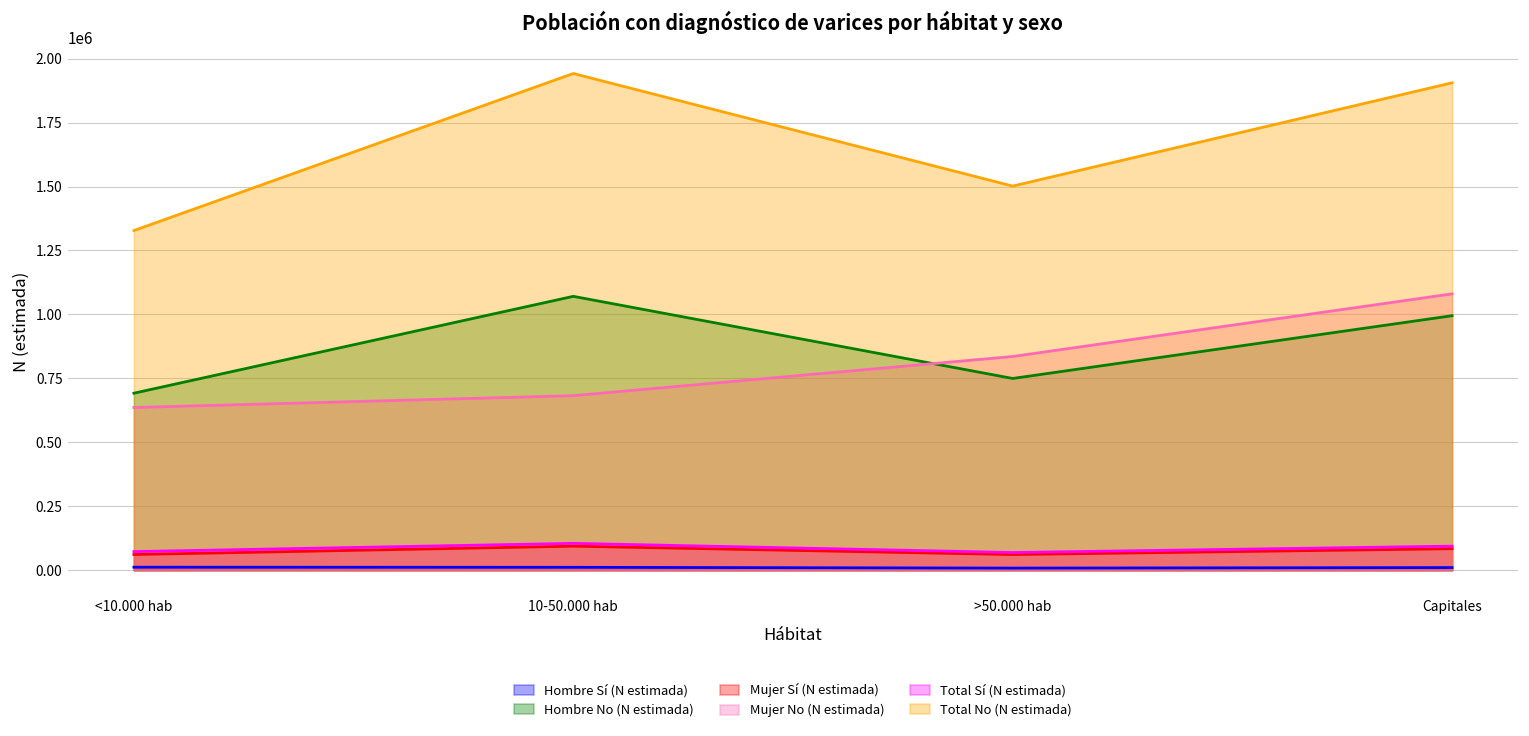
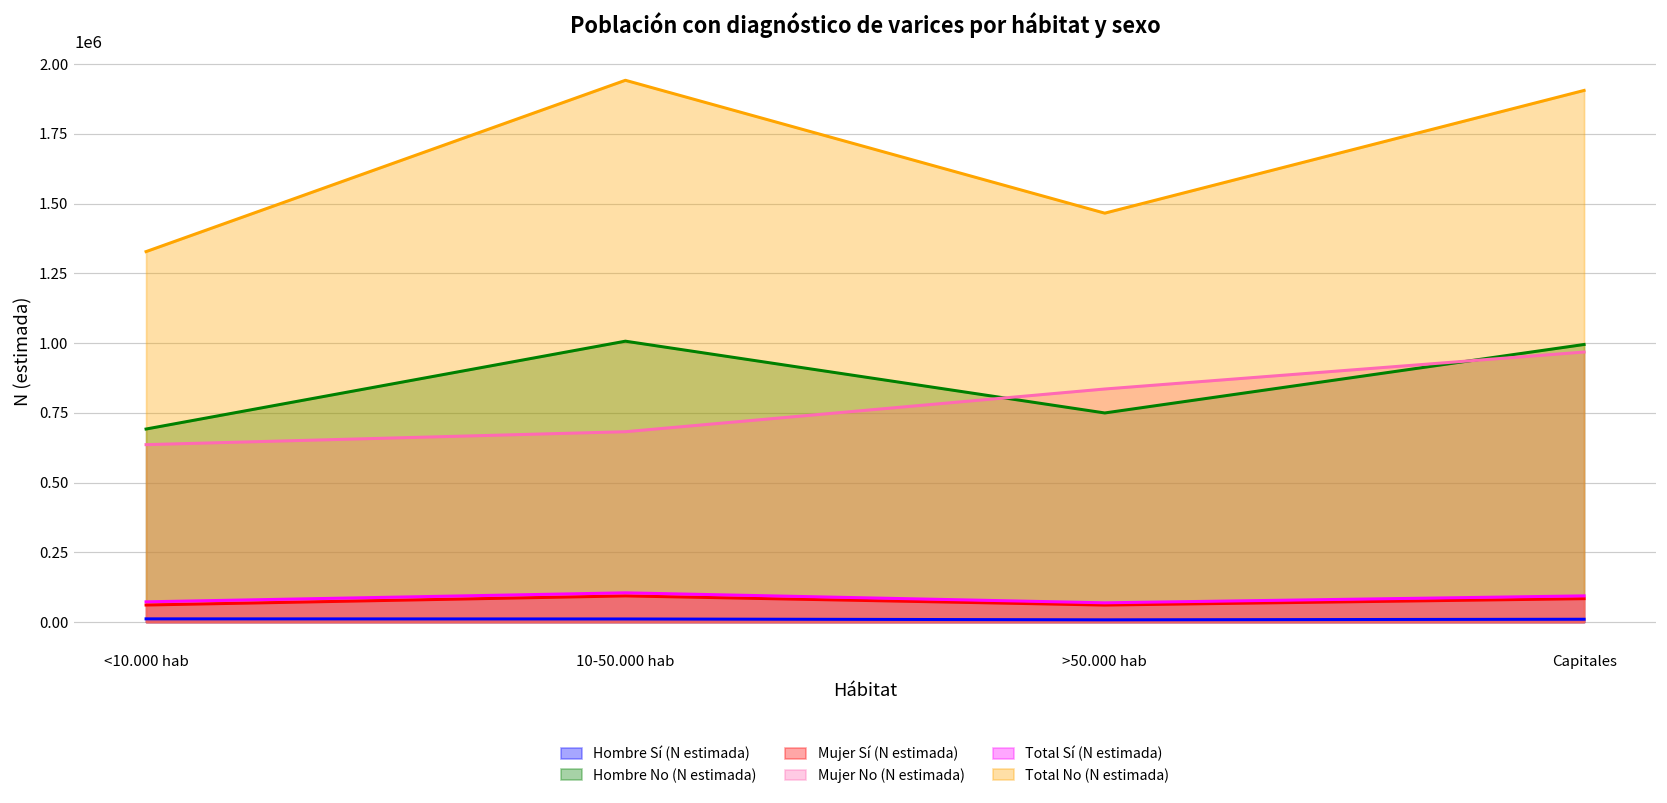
  {
    "Hombre Sí (N estimada)": {
      "<10.000 hab": 10000,
      "10-50.000 hab": 10000,
      ">50.000 hab": 10000,
      "Capitales": 10000
    },
    "Hombre No (N estimada)": {
      "<10.000 hab": 690000,
-     "10-50.000 hab": 1070000,
+     "10-50.000 hab": 1010000,
      ">50.000 hab": 750000,
      "Capitales": 1000000
    },
    "Mujer Sí (N estimada)": {
      "<10.000 hab": 60000,
      "10-50.000 hab": 90000
    },
    "Mujer No (N estimada)": {
      "<10.000 hab": 640000,
      "10-50.000 hab": 680000,
      ">50.000 hab": 840000,
-     "Capitales": 1080000
+     "Capitales": 970000
    },
    "Total Sí (N estimada)": {
      "<10.000 hab": 70000,
      "10-50.000 hab": 100000
    },
    "Total No (N estimada)": {
      "<10.000 hab": 1330000,
      "10-50.000 hab": 1940000,
-     ">50.000 hab": 1500000,
+     ">50.000 hab": 1470000,
      "Capitales": 1910000
    }
  }
